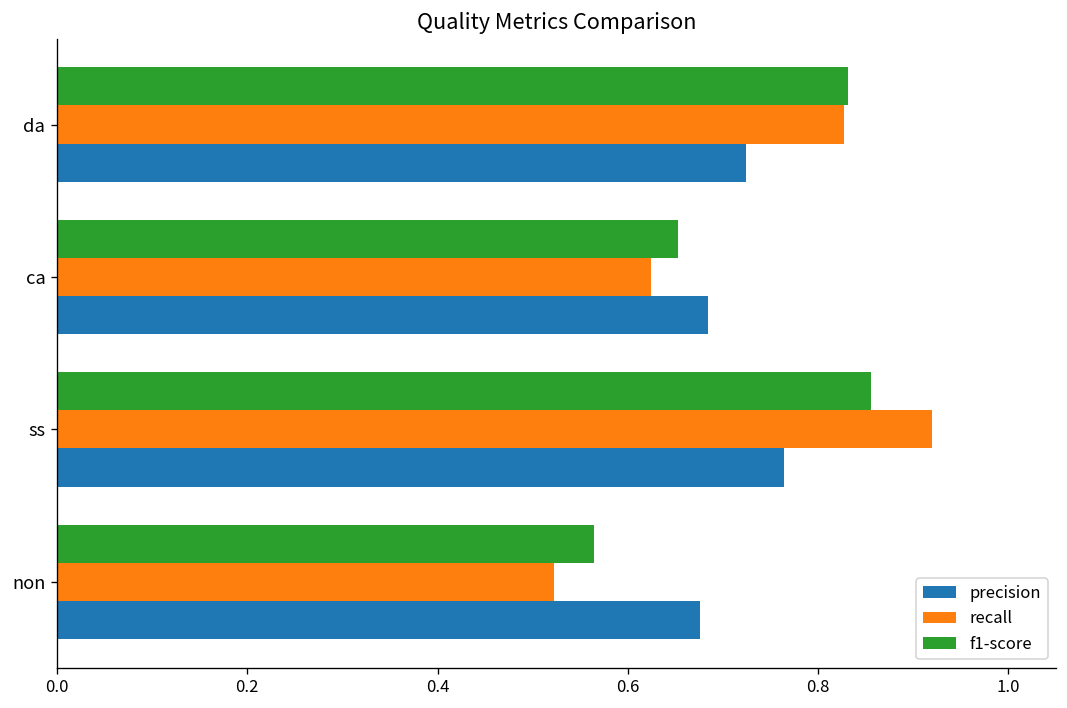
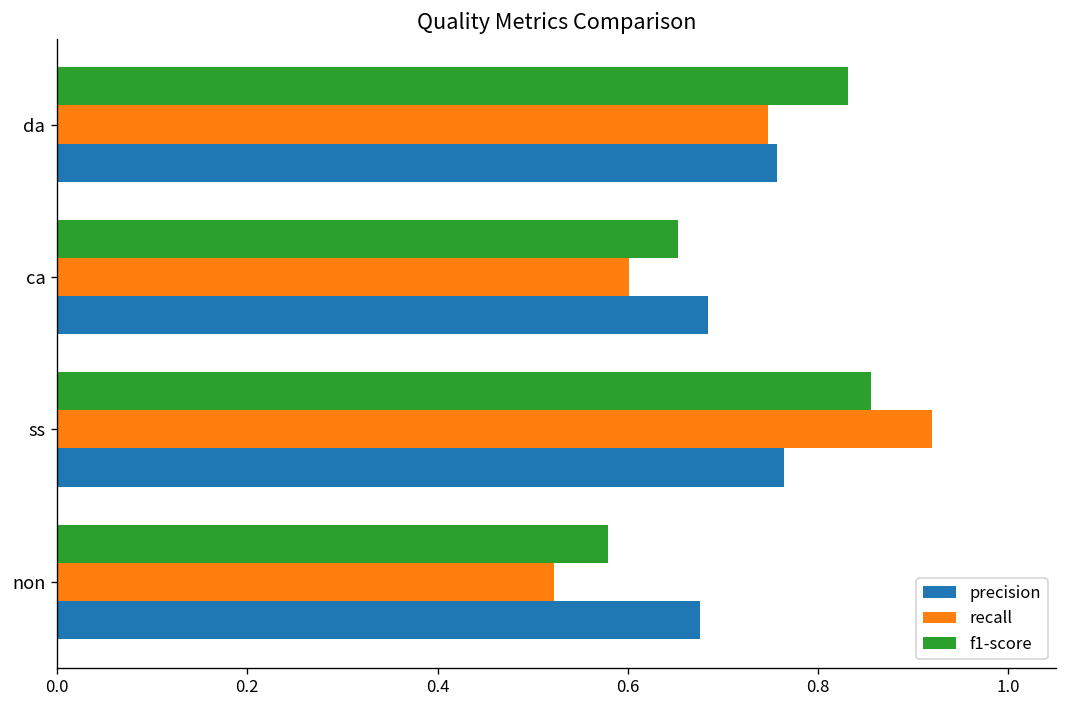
  {
    "precision": {
-     "da": 0.72,
+     "da": 0.76,
      "ca": 0.68,
      "ss": 0.76,
      "non": 0.68
    },
    "recall": {
-     "da": 0.83,
-     "ca": 0.62,
+     "da": 0.75,
+     "ca": 0.60,
      "ss": 0.92,
      "non": 0.52
    },
    "f1-score": {
      "da": 0.83,
      "ca": 0.65,
      "ss": 0.86,
-     "non": 0.56
+     "non": 0.58
    }
  }
